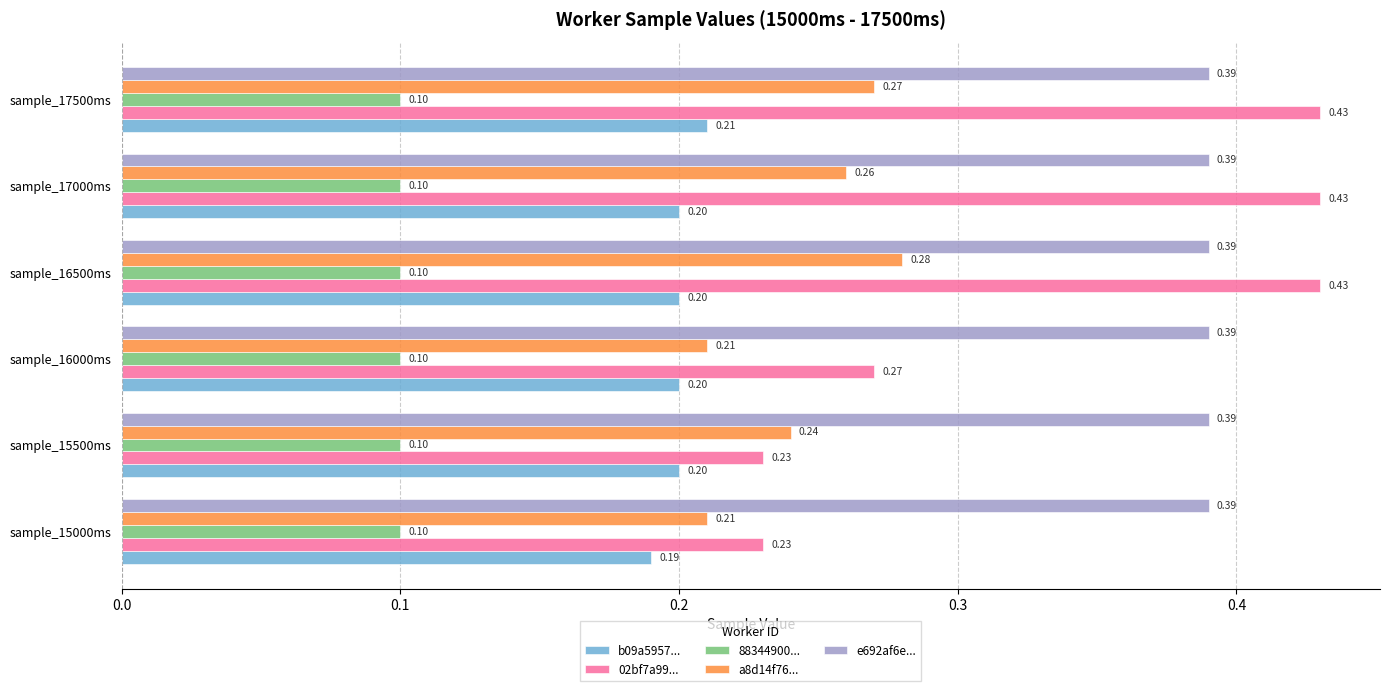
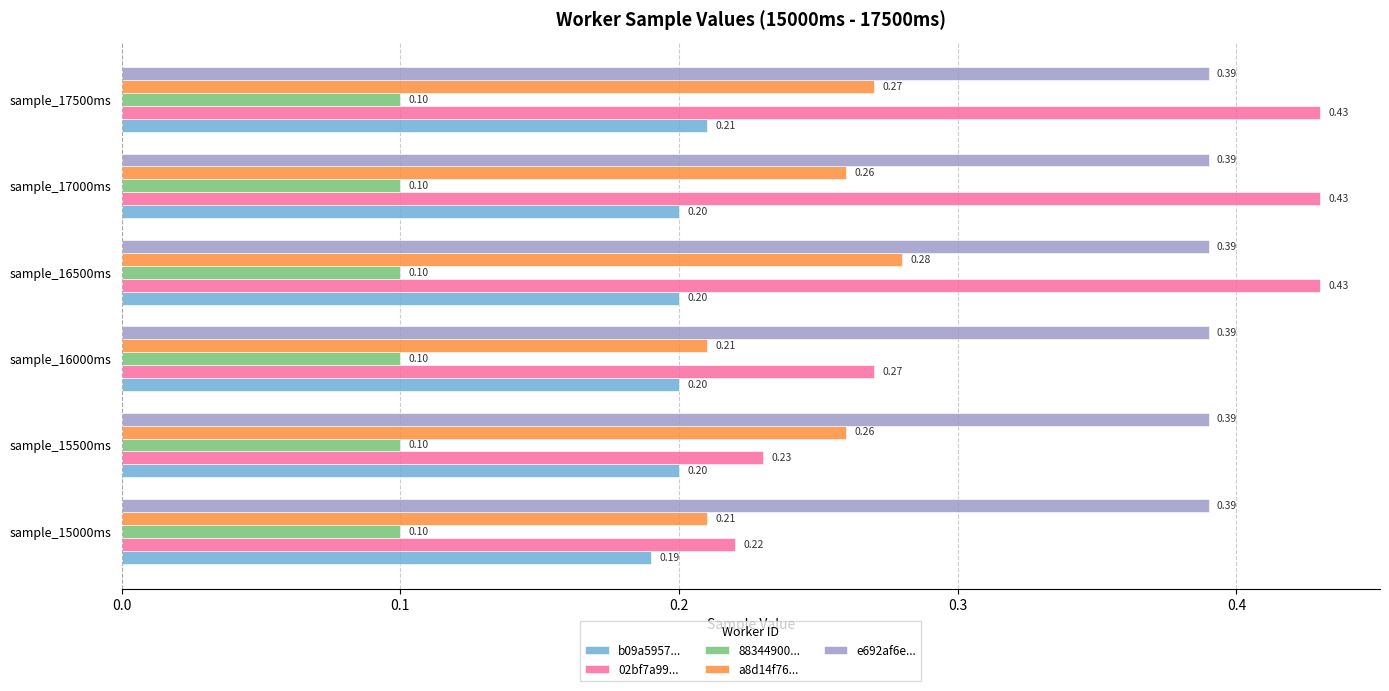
  {
    "02bf7a99...": {
      "sample_17500ms": 0.43,
      "sample_17000ms": 0.43,
      "sample_16500ms": 0.43,
      "sample_16000ms": 0.27,
      "sample_15500ms": 0.23,
-     "sample_15000ms": 0.23
+     "sample_15000ms": 0.22
    },
    "88344900...": {
      "sample_17500ms": 0.10,
      "sample_17000ms": 0.10,
      "sample_16500ms": 0.10,
      "sample_16000ms": 0.10,
      "sample_15500ms": 0.10,
      "sample_15000ms": 0.10
    },
    "a8d14f76...": {
      "sample_17500ms": 0.27,
      "sample_17000ms": 0.26,
      "sample_16500ms": 0.28,
      "sample_16000ms": 0.21,
-     "sample_15500ms": 0.24,
+     "sample_15500ms": 0.26,
      "sample_15000ms": 0.21
    }
  }
